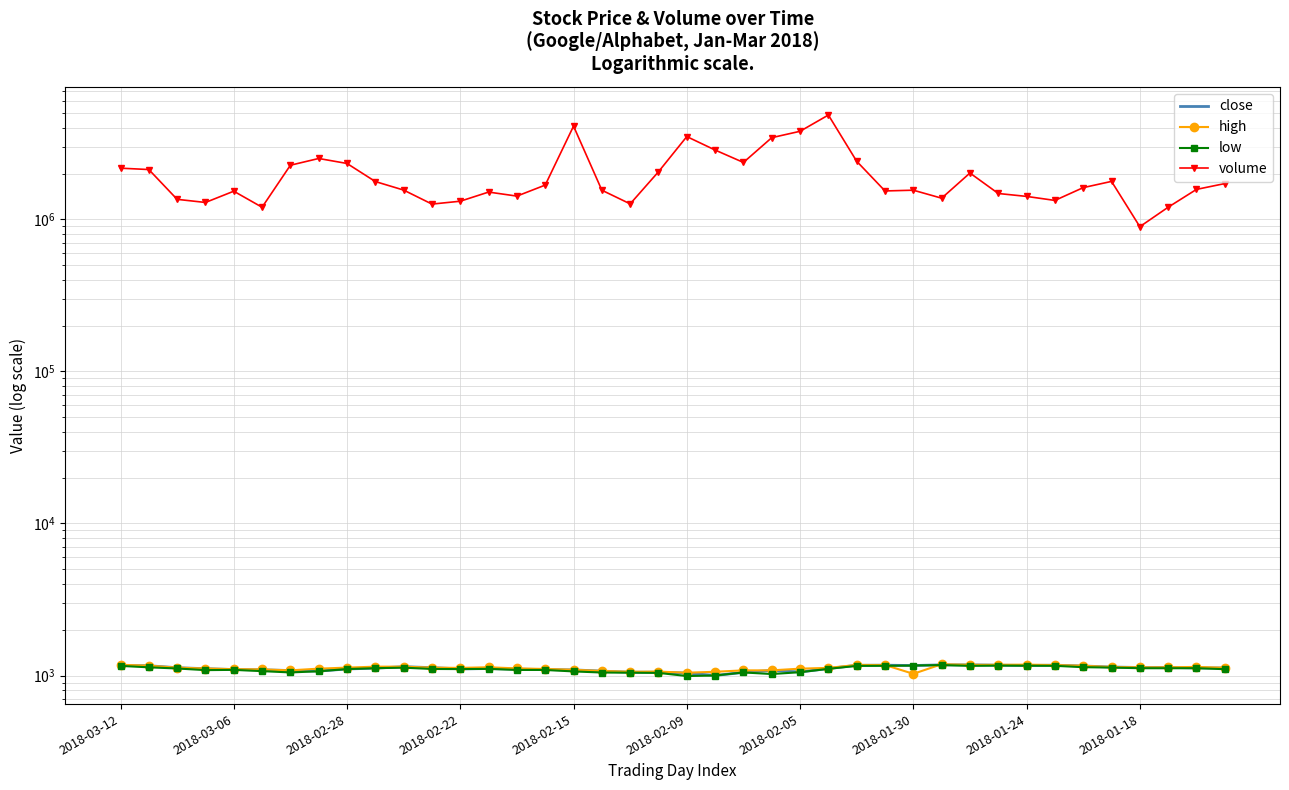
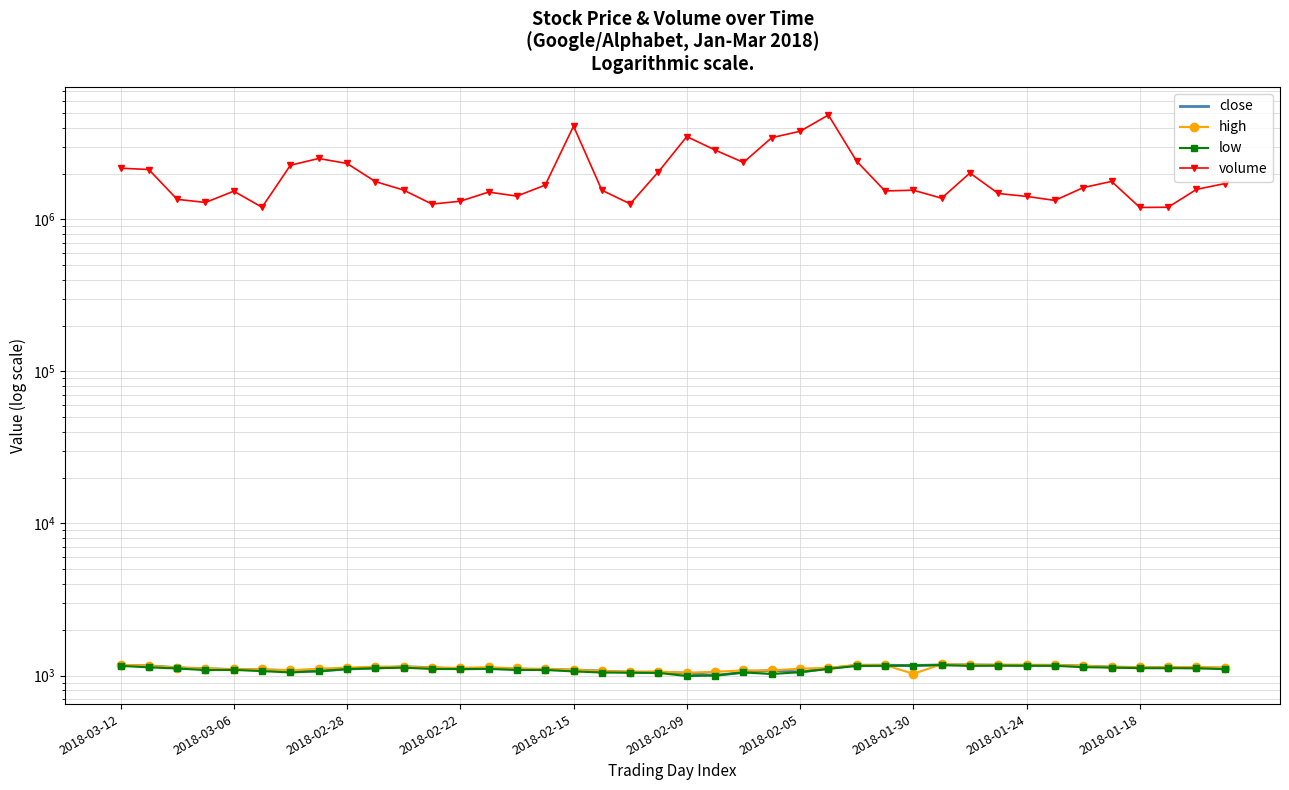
  {
    "high": {
      "2018-02-05": 1100,
      "2018-01-30": 1000
    },
    "low": {
      "2018-02-09": 1000
    },
    "volume": {
      "2018-03-12": 2200000,
      "2018-03-06": 1500000,
      "2018-02-28": 2300000,
      "2018-02-22": 1300000,
      "2018-02-15": 4100000,
      "2018-02-09": 3500000,
      "2018-02-05": 3800000,
      "2018-01-30": 1600000,
      "2018-01-24": 1400000,
-     "2018-01-18": 900000
+     "2018-01-18": 1200000
    }
  }
